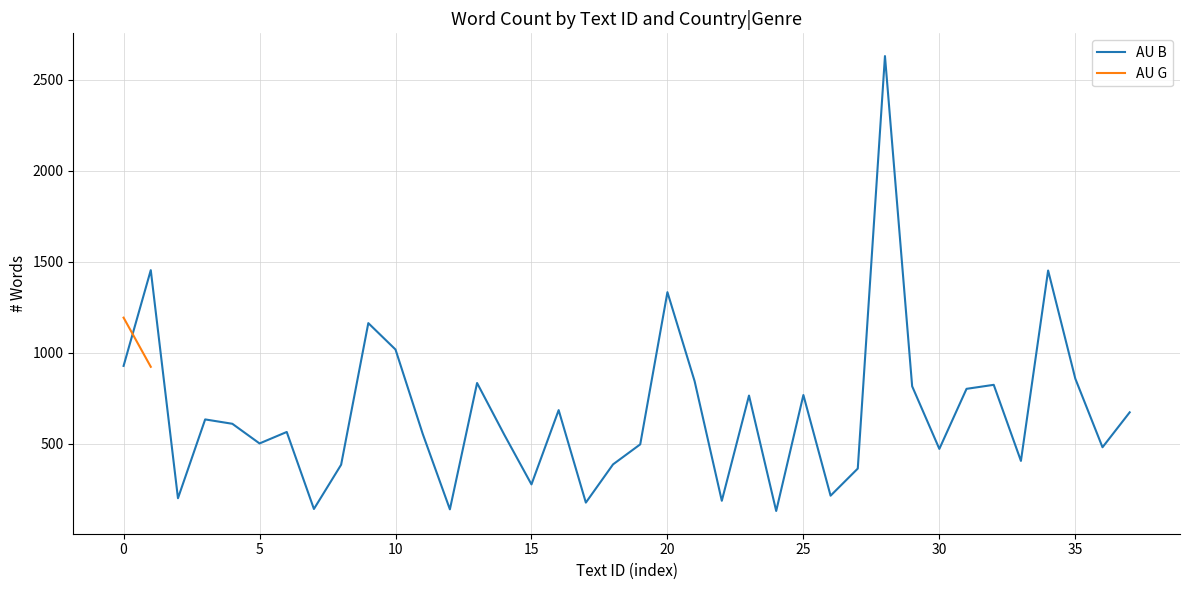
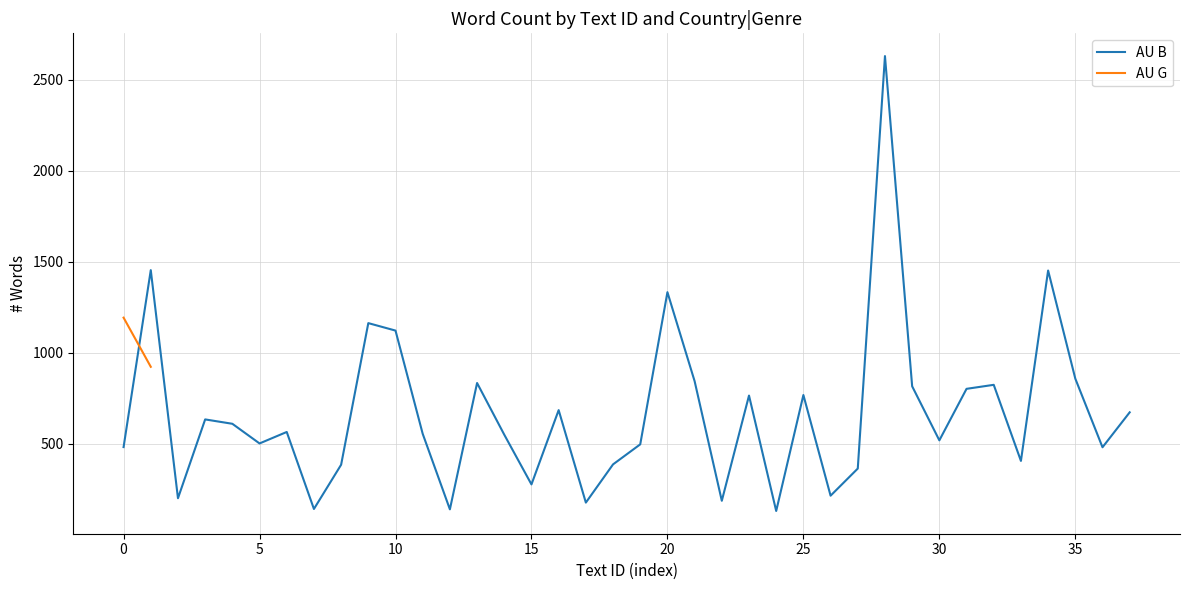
  {
    "AU B": {
-     "0": 930,
+     "0": 480,
      "5": 500,
-     "10": 1020,
+     "10": 1120,
      "15": 280,
      "20": 1330,
      "25": 770,
-     "30": 470,
+     "30": 520,
      "35": 860
    },
    "AU G": {
      "0": 1190
    }
  }
